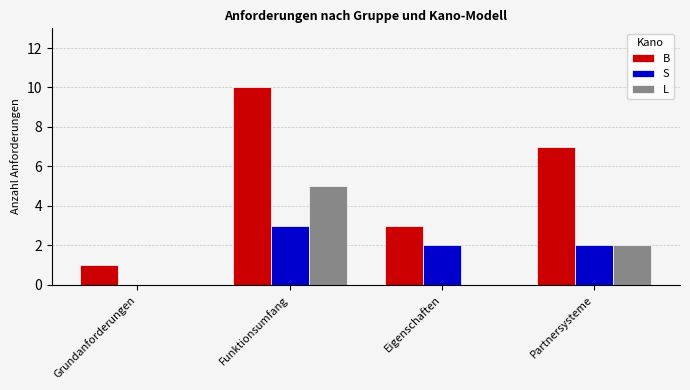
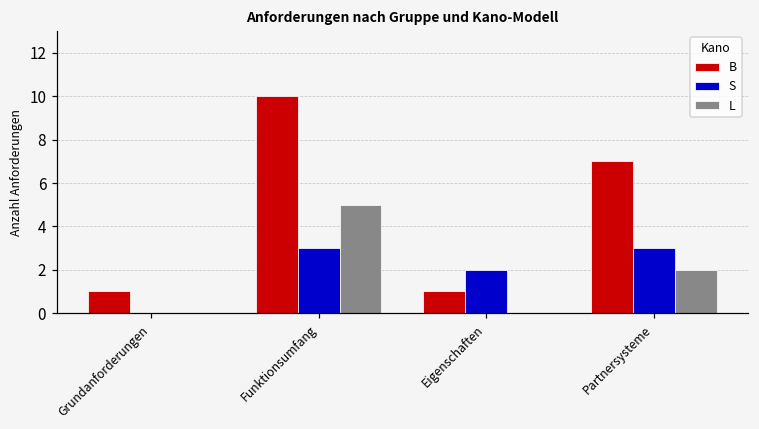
  {
    "B": {
      "Grundanforderungen": 1,
      "Funktionsumfang": 10,
-     "Eigenschaften": 3,
+     "Eigenschaften": 1,
      "Partnersysteme": 7
    },
    "S": {
      "Grundanforderungen": 0,
      "Funktionsumfang": 3,
      "Eigenschaften": 2,
-     "Partnersysteme": 2
+     "Partnersysteme": 3
    },
    "L": {
      "Grundanforderungen": 0,
      "Funktionsumfang": 5,
      "Eigenschaften": 0,
      "Partnersysteme": 2
    }
  }
